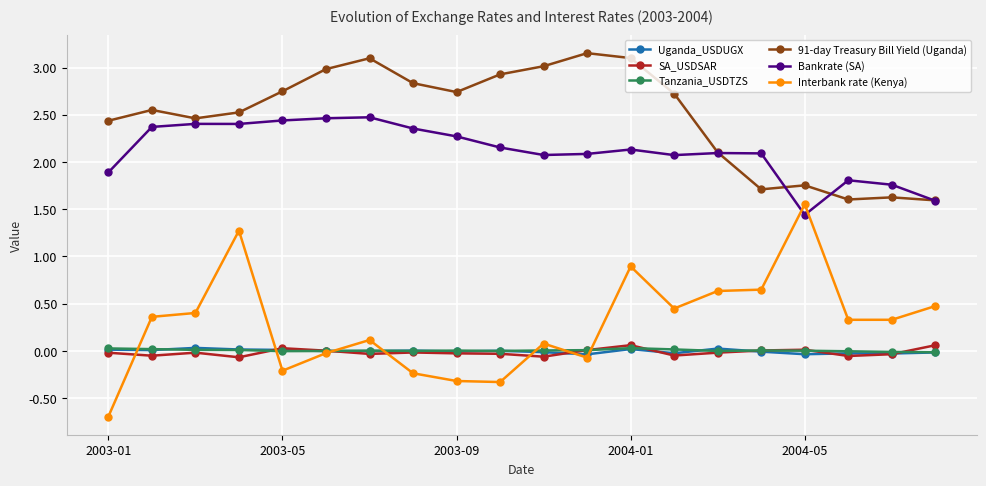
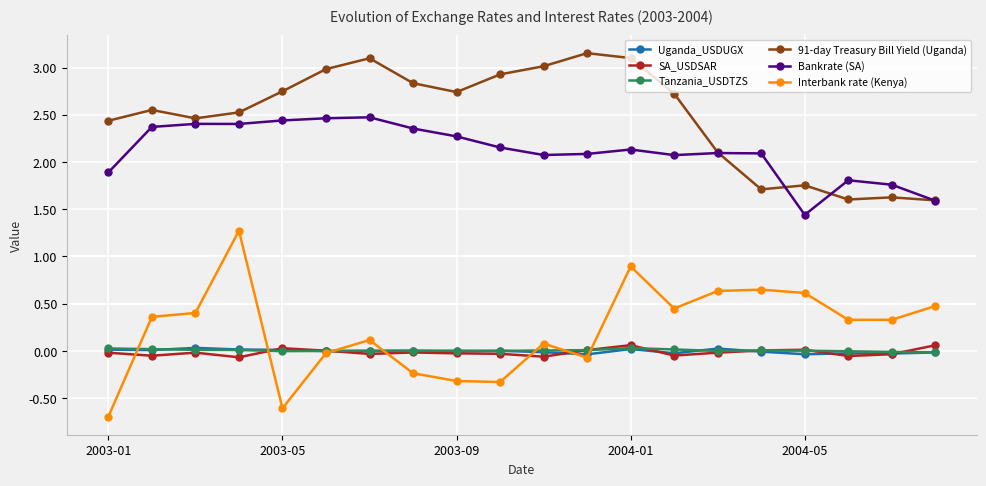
  {
    "Uganda_USDUGX": {
      "2004-05": 0.0
    },
    "Bankrate (SA)": {
      "2003-01": 1.9,
      "2003-05": 2.4,
      "2003-09": 2.3,
      "2004-01": 2.1,
      "2004-05": 1.4
    },
    "Interbank rate (Kenya)": {
      "2003-01": -0.7,
-     "2003-05": -0.2,
+     "2003-05": -0.6,
      "2003-09": -0.3,
      "2004-01": 0.9,
-     "2004-05": 1.6
+     "2004-05": 0.6
    }
  }
